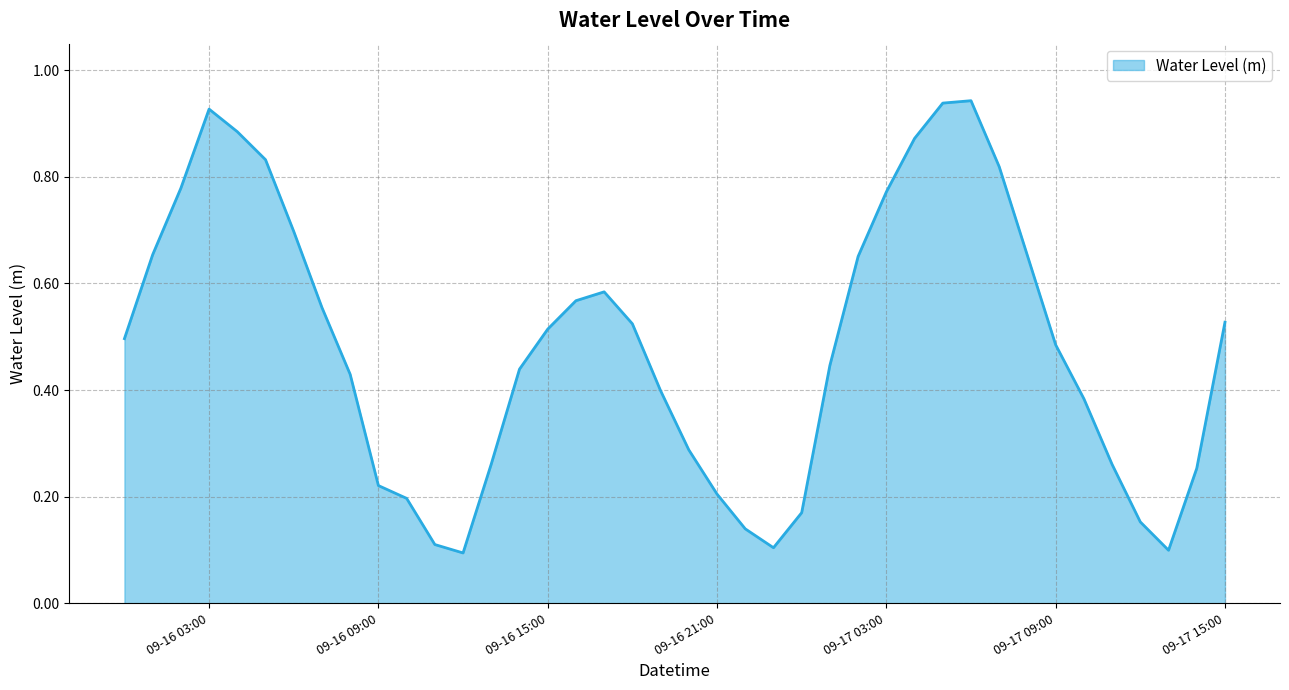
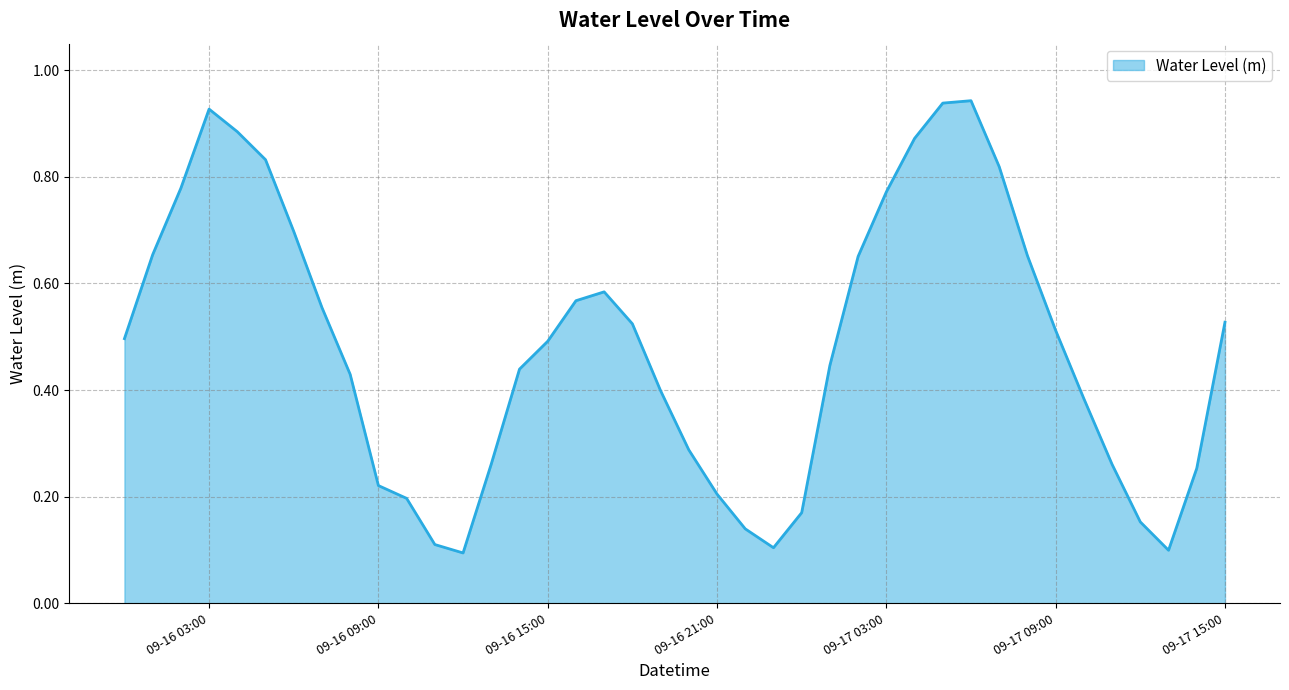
  {
    "09-16 03:00": 0.93,
    "09-16 09:00": 0.22,
-   "09-16 15:00": 0.51,
+   "09-16 15:00": 0.49,
    "09-16 21:00": 0.20,
    "09-17 03:00": 0.77,
-   "09-17 09:00": 0.48,
+   "09-17 09:00": 0.51,
    "09-17 15:00": 0.53
  }
